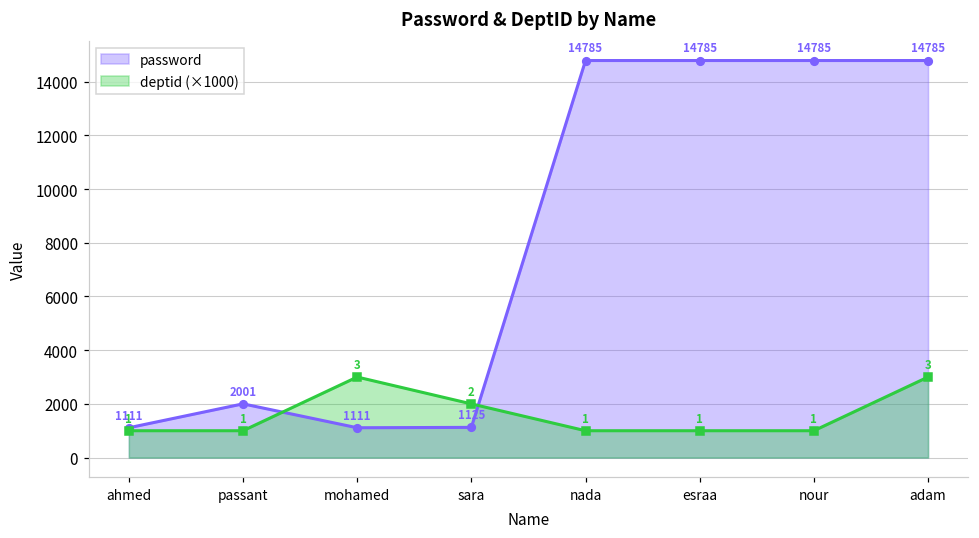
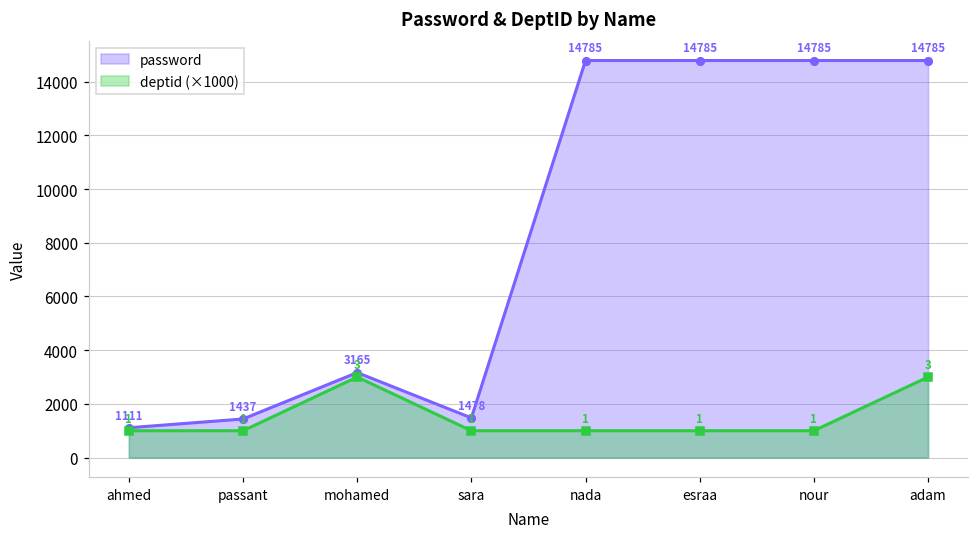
  {
    "password": {
-     "passant": 2001,
-     "mohamed": 1111,
-     "sara": 1125,
+     "passant": 1437,
+     "mohamed": 3165,
+     "sara": 1478,
      "nada": 14785,
      "esraa": 14785,
      "nour": 14785,
      "adam": 14785
    },
    "deptid (×1000)": {
-     "sara": 2
+     "sara": 1
    }
  }
